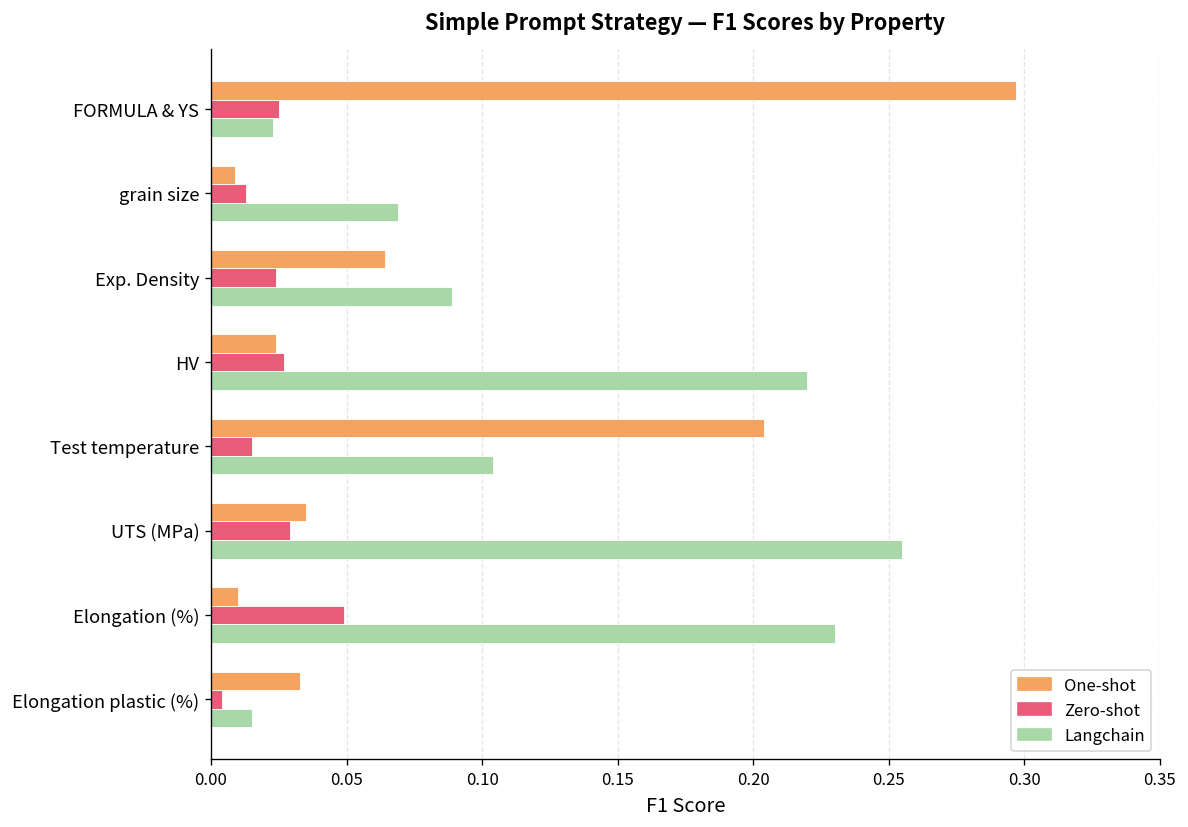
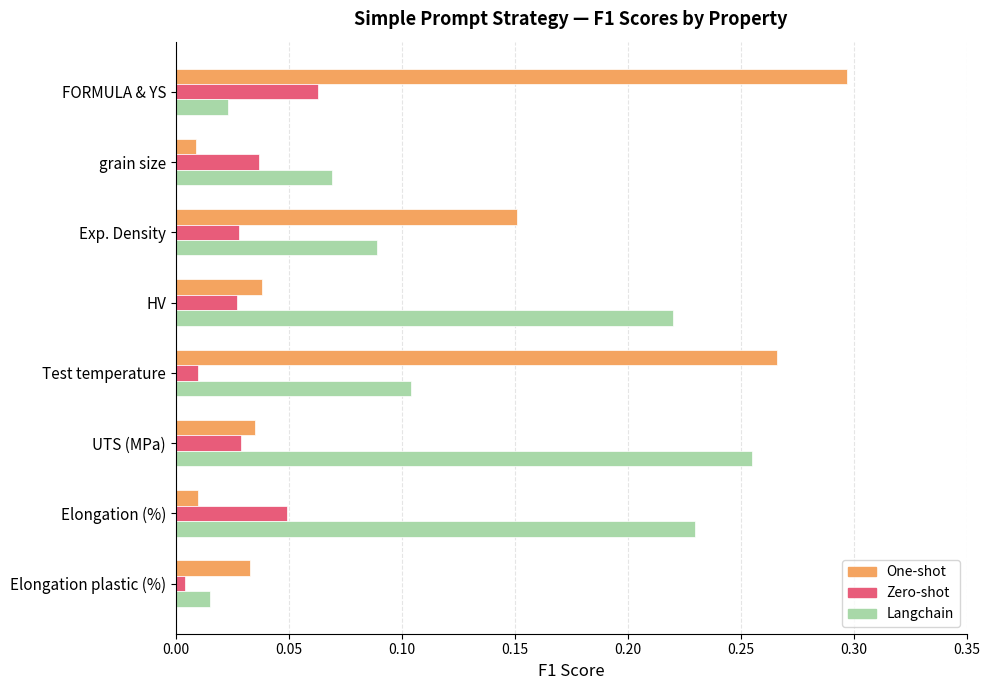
  {
    "One-shot": {
      "FORMULA & YS": 0.297,
      "grain size": 0.009,
-     "Exp. Density": 0.064,
-     "HV": 0.024,
-     "Test temperature": 0.204,
+     "Exp. Density": 0.151,
+     "HV": 0.038,
+     "Test temperature": 0.266,
      "UTS (MPa)": 0.035,
      "Elongation (%)": 0.010,
      "Elongation plastic (%)": 0.033
    },
    "Zero-shot": {
-     "FORMULA & YS": 0.025,
-     "grain size": 0.013,
-     "Exp. Density": 0.024,
+     "FORMULA & YS": 0.063,
+     "grain size": 0.037,
+     "Exp. Density": 0.028,
      "HV": 0.027,
-     "Test temperature": 0.015,
+     "Test temperature": 0.010,
      "UTS (MPa)": 0.029,
      "Elongation (%)": 0.049,
      "Elongation plastic (%)": 0.004
    },
    "Langchain": {
      "FORMULA & YS": 0.023,
      "grain size": 0.069,
      "Exp. Density": 0.089,
      "HV": 0.220,
      "Test temperature": 0.104,
      "UTS (MPa)": 0.255,
      "Elongation (%)": 0.230,
      "Elongation plastic (%)": 0.015
    }
  }
